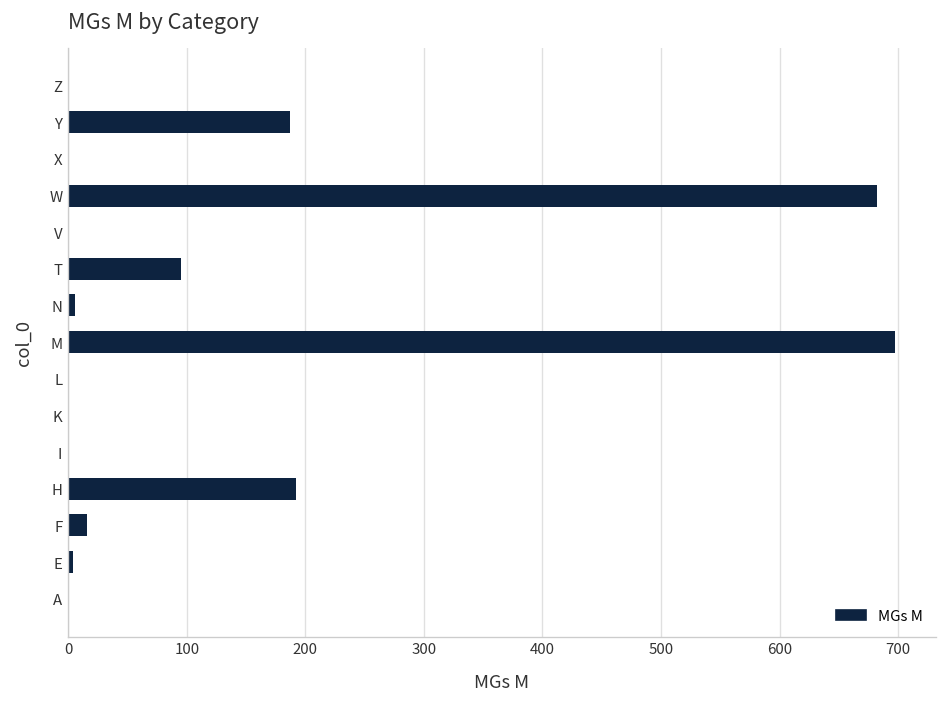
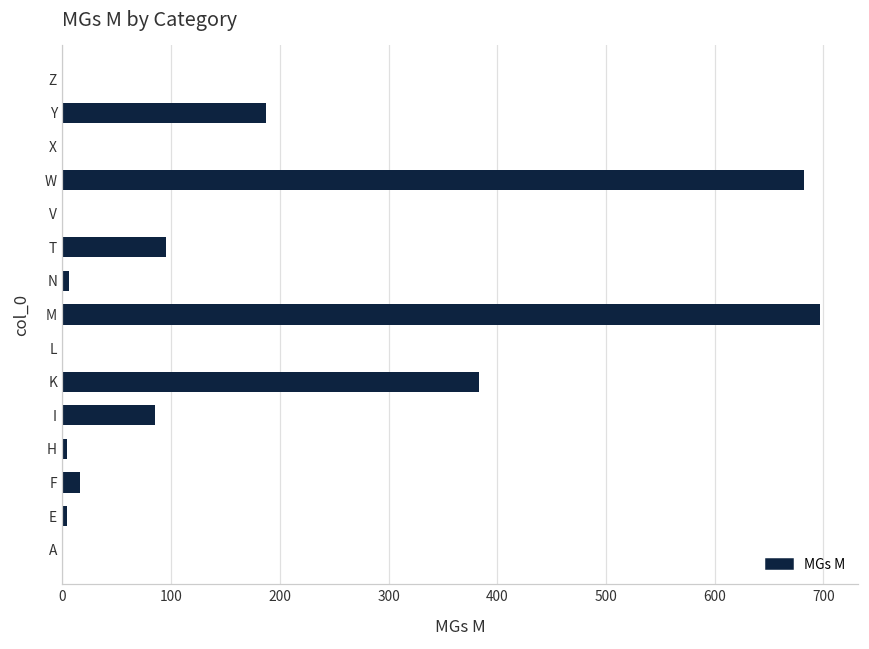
  {
    "Z": 0,
    "Y": 190,
    "X": 0,
    "W": 680,
    "V": 0,
    "T": 100,
    "N": 10,
    "M": 700,
    "L": 0,
-   "K": 0,
-   "I": 0,
-   "H": 190,
+   "K": 380,
+   "I": 90,
+   "H": 0,
    "F": 20,
    "E": 0,
    "A": 0
  }
